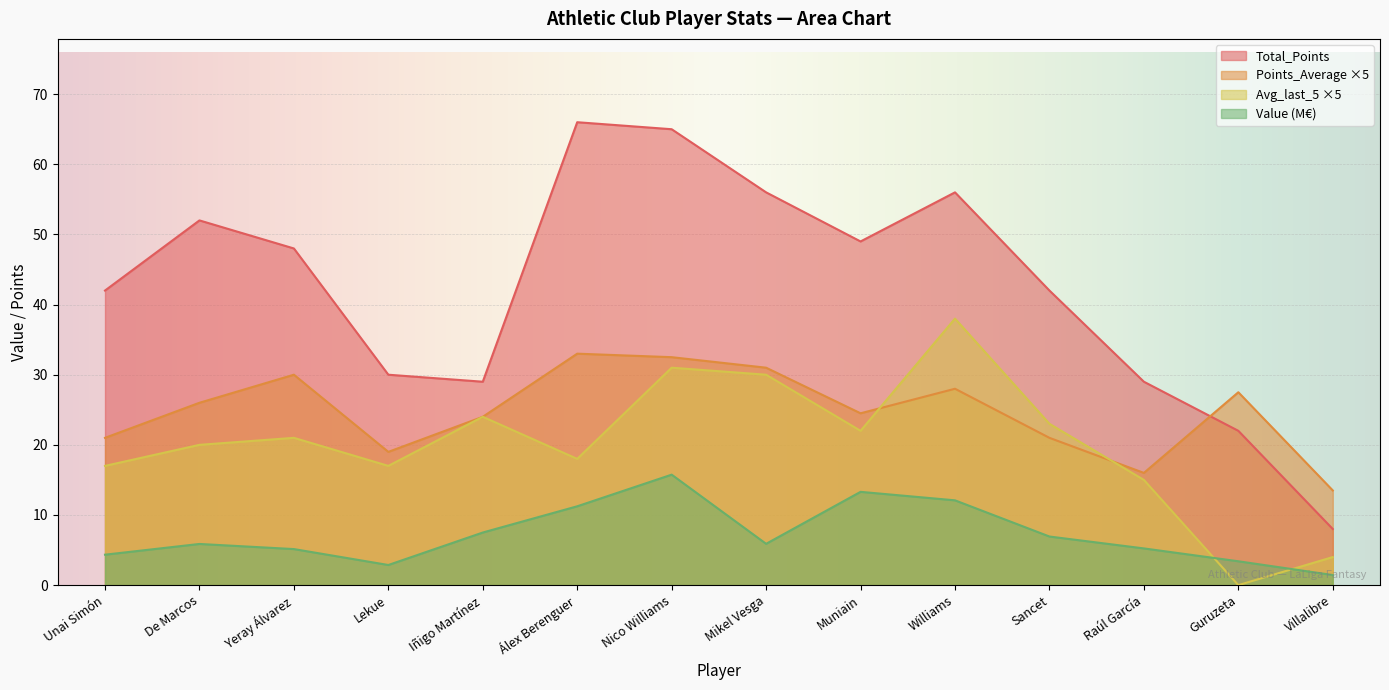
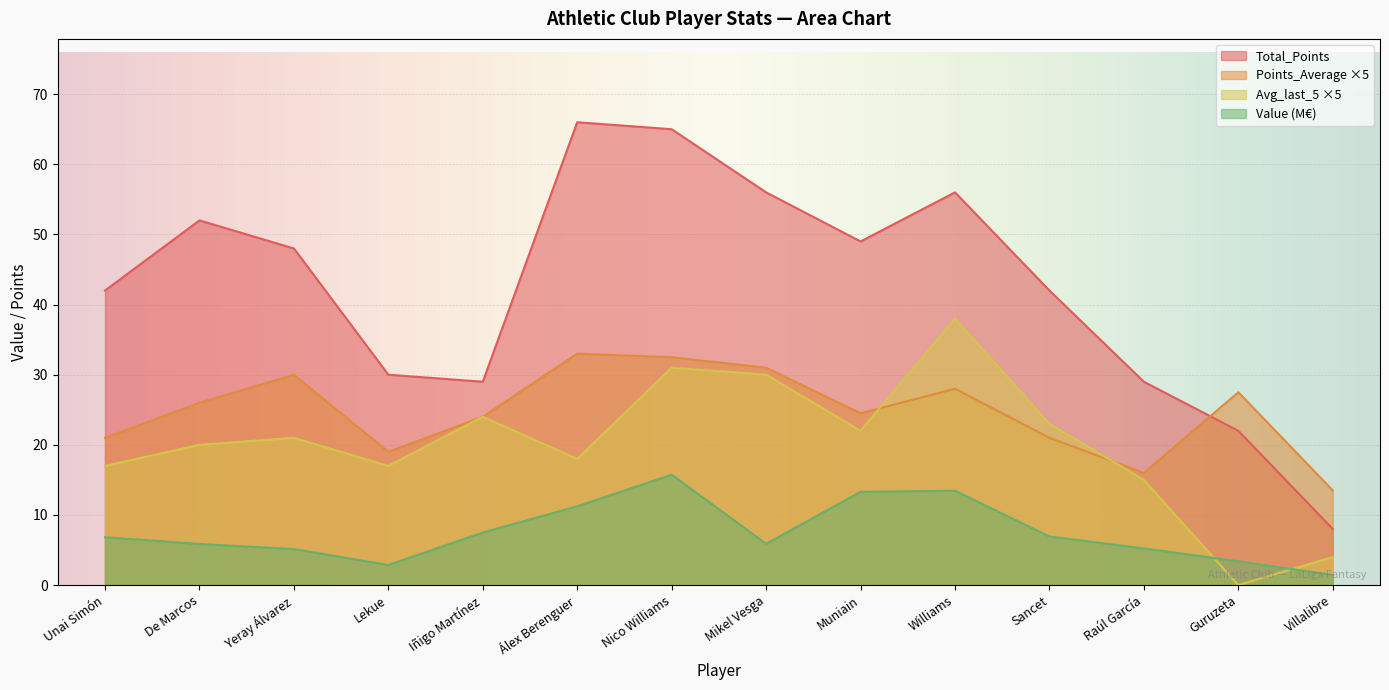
  {
    "Value (M€)": {
-     "Unai Simón": 4,
+     "Unai Simón": 7,
      "De Marcos": 6,
      "Yeray Álvarez": 5,
      "Lekue": 3,
      "Iñigo Martínez": 8,
      "Álex Berenguer": 11,
      "Nico Williams": 16,
      "Mikel Vesga": 6,
      "Muniain": 13,
-     "Williams": 12,
+     "Williams": 13,
      "Sancet": 7,
      "Raúl García": 5,
      "Guruzeta": 3,
      "Villalibre": 1
    }
  }
